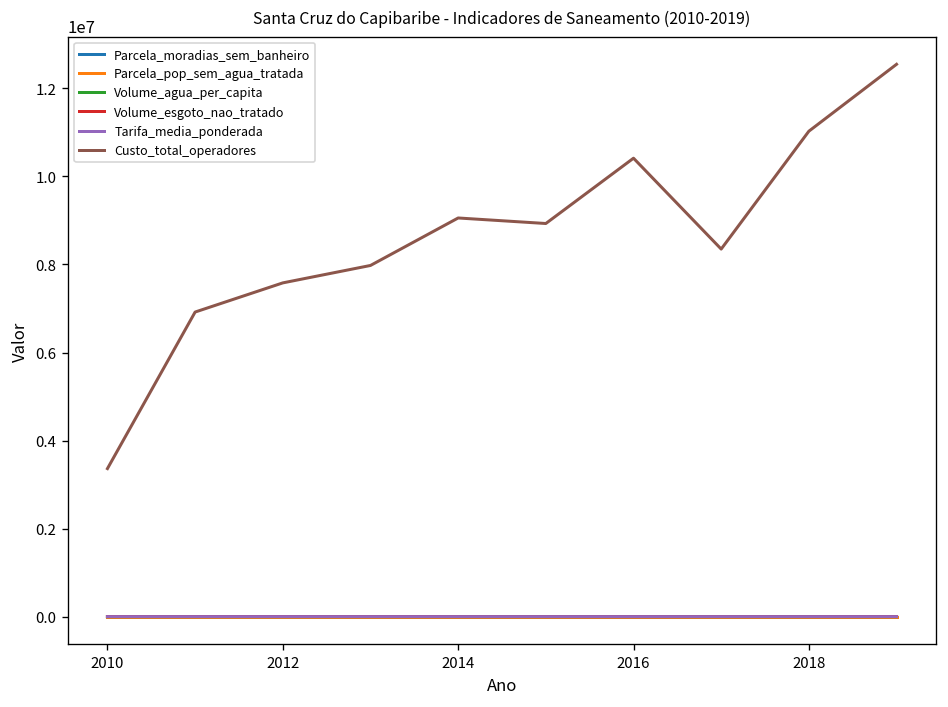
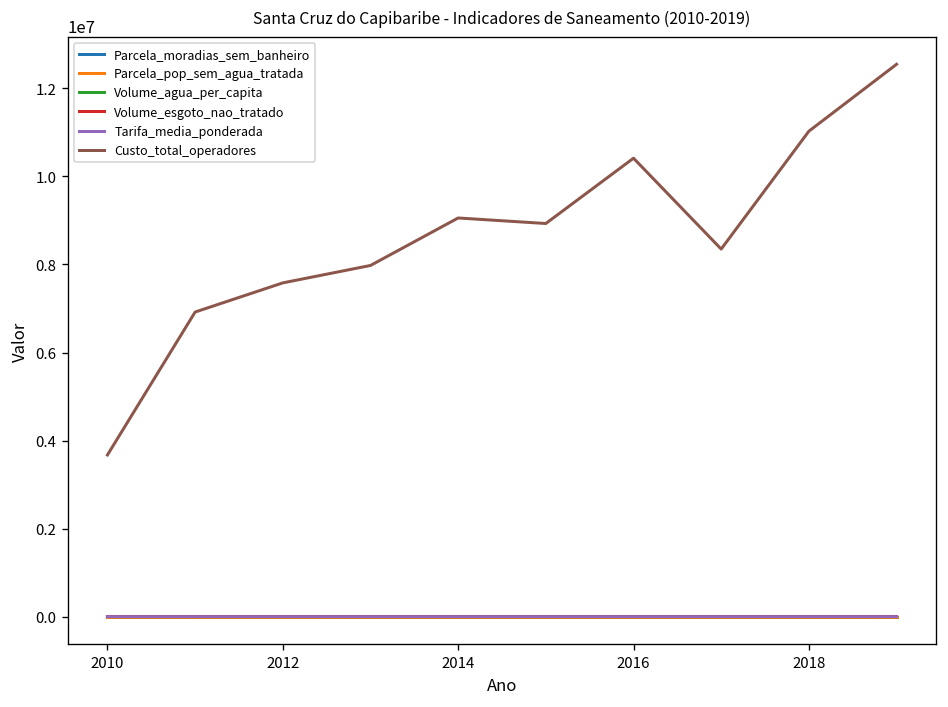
  {
    "Tarifa_media_ponderada": {
      "2010": 0,
      "2012": 0,
      "2014": 0,
      "2016": 0,
      "2018": 0
    },
    "Custo_total_operadores": {
-     "2010": 3400000,
+     "2010": 3700000,
      "2012": 7600000,
      "2014": 9100000,
      "2016": 10400000,
      "2018": 11000000
    }
  }
